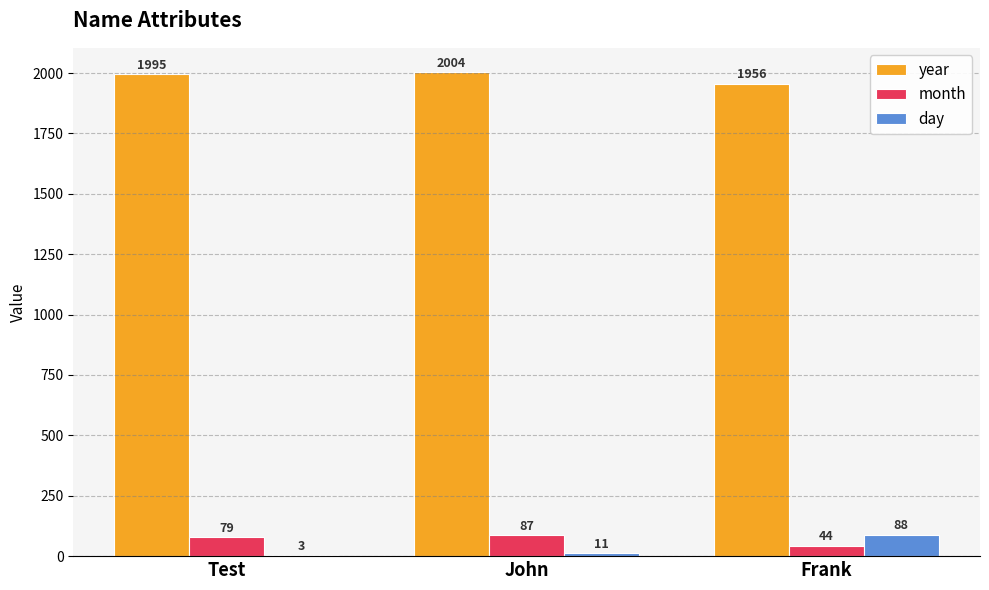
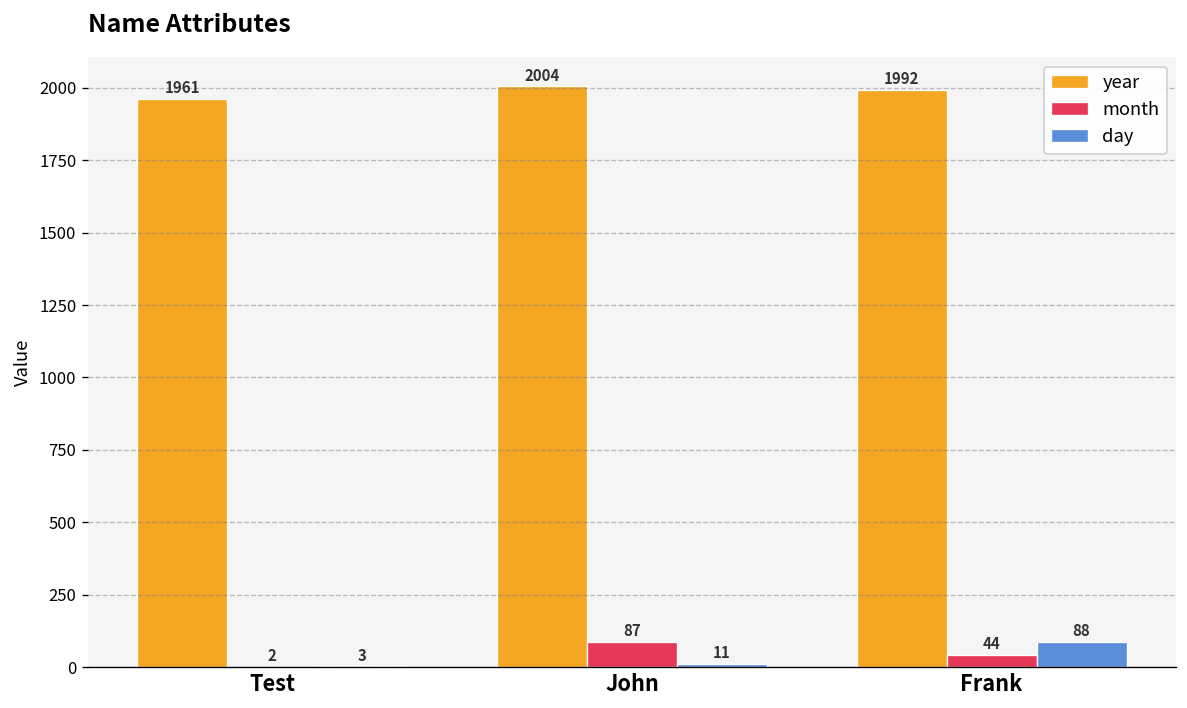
  {
    "year": {
-     "Test": 1995,
+     "Test": 1961,
      "John": 2004,
-     "Frank": 1956
+     "Frank": 1992
    },
    "month": {
-     "Test": 79,
+     "Test": 2,
      "John": 87,
      "Frank": 44
    },
    "day": {
      "Test": 3,
      "John": 11,
      "Frank": 88
    }
  }
